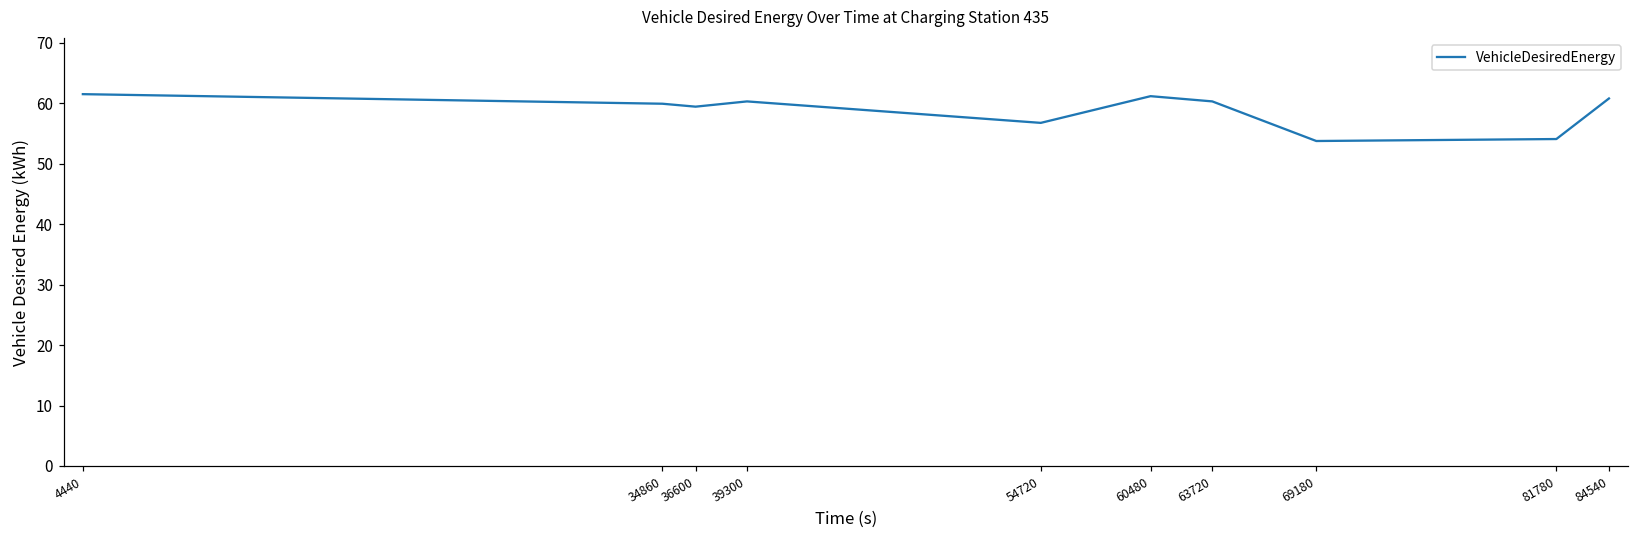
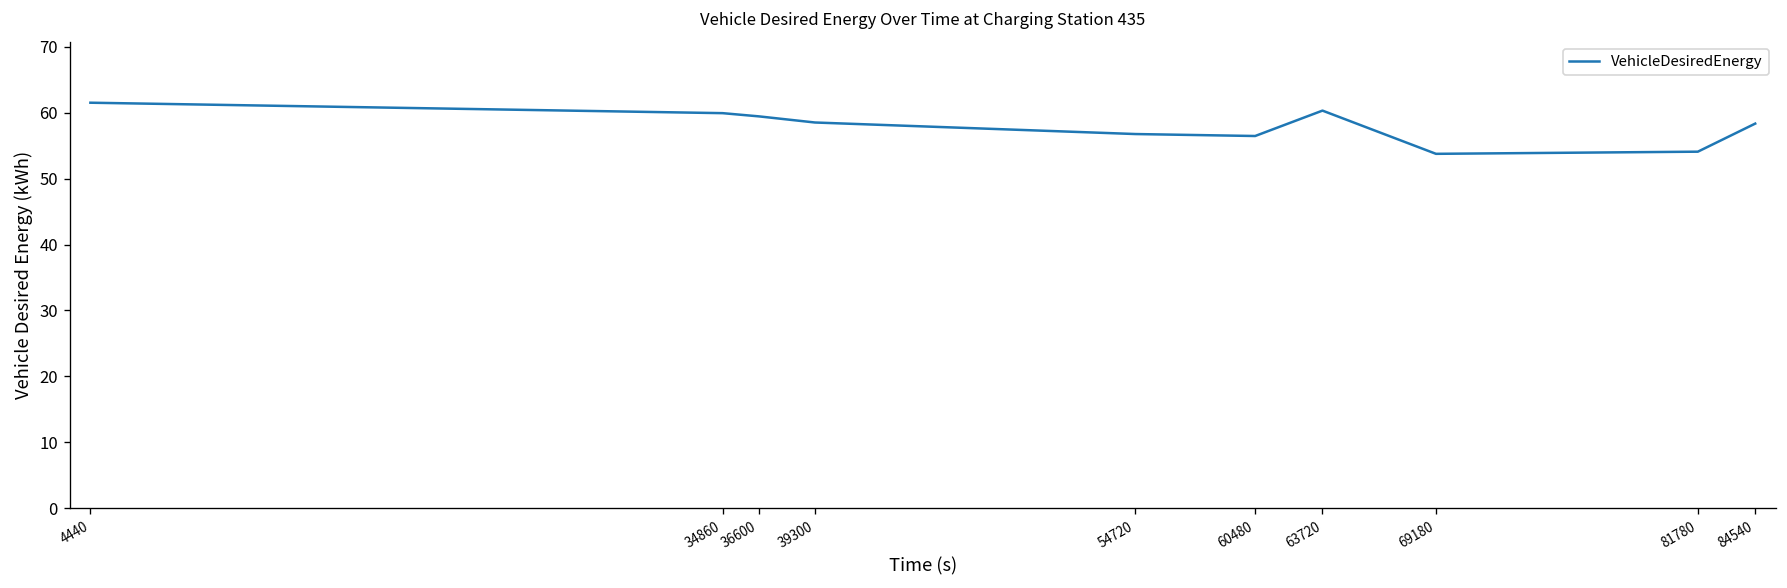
  {
    "4440": 62,
    "34860": 60,
    "36600": 59,
-   "39300": 60,
+   "39300": 59,
    "54720": 57,
-   "60480": 61,
+   "60480": 56,
    "63720": 60,
    "69180": 54,
    "81780": 54,
-   "84540": 61
+   "84540": 58
  }
